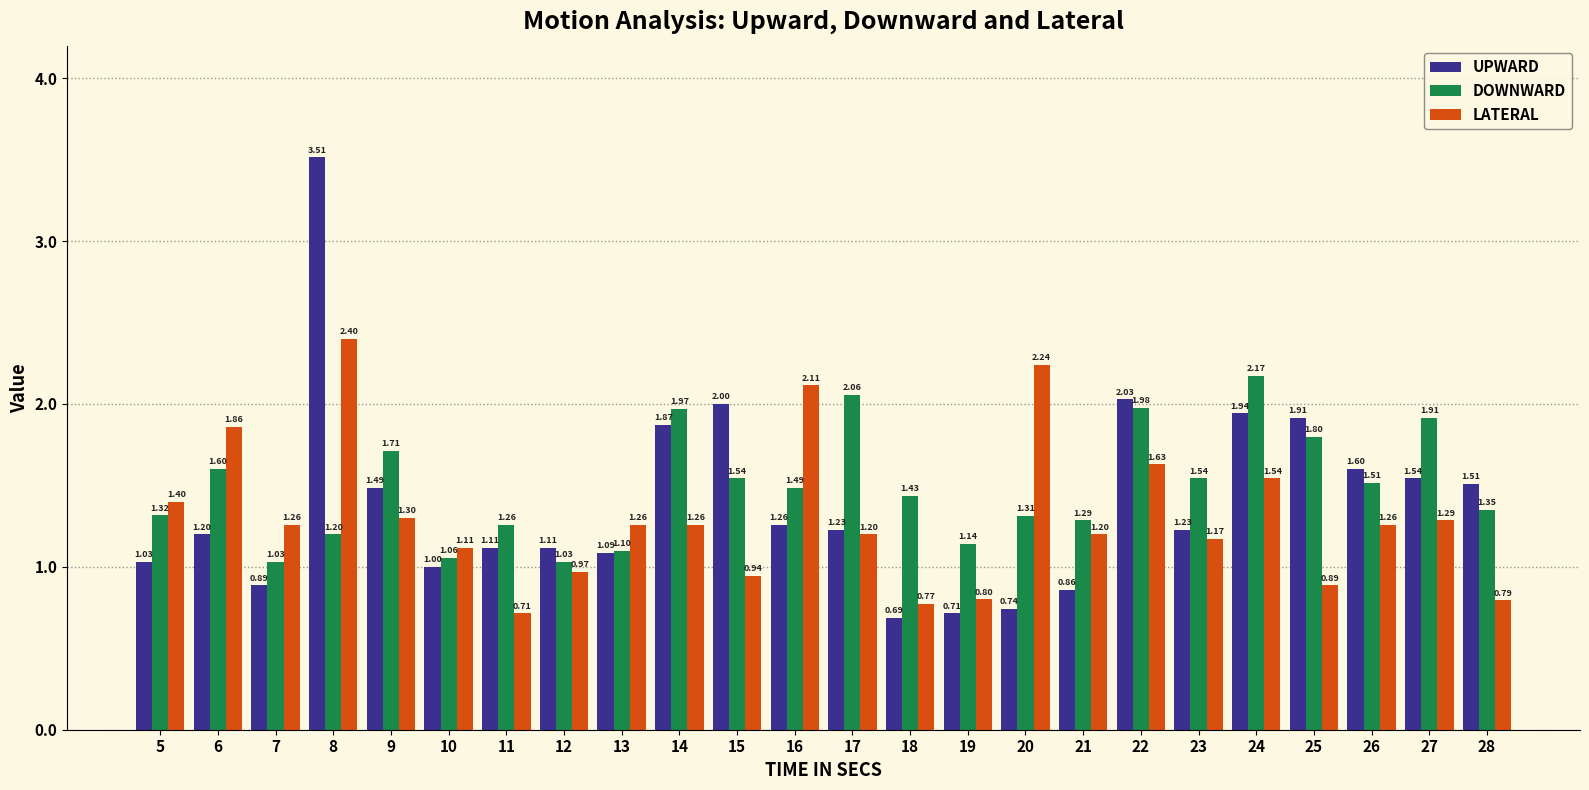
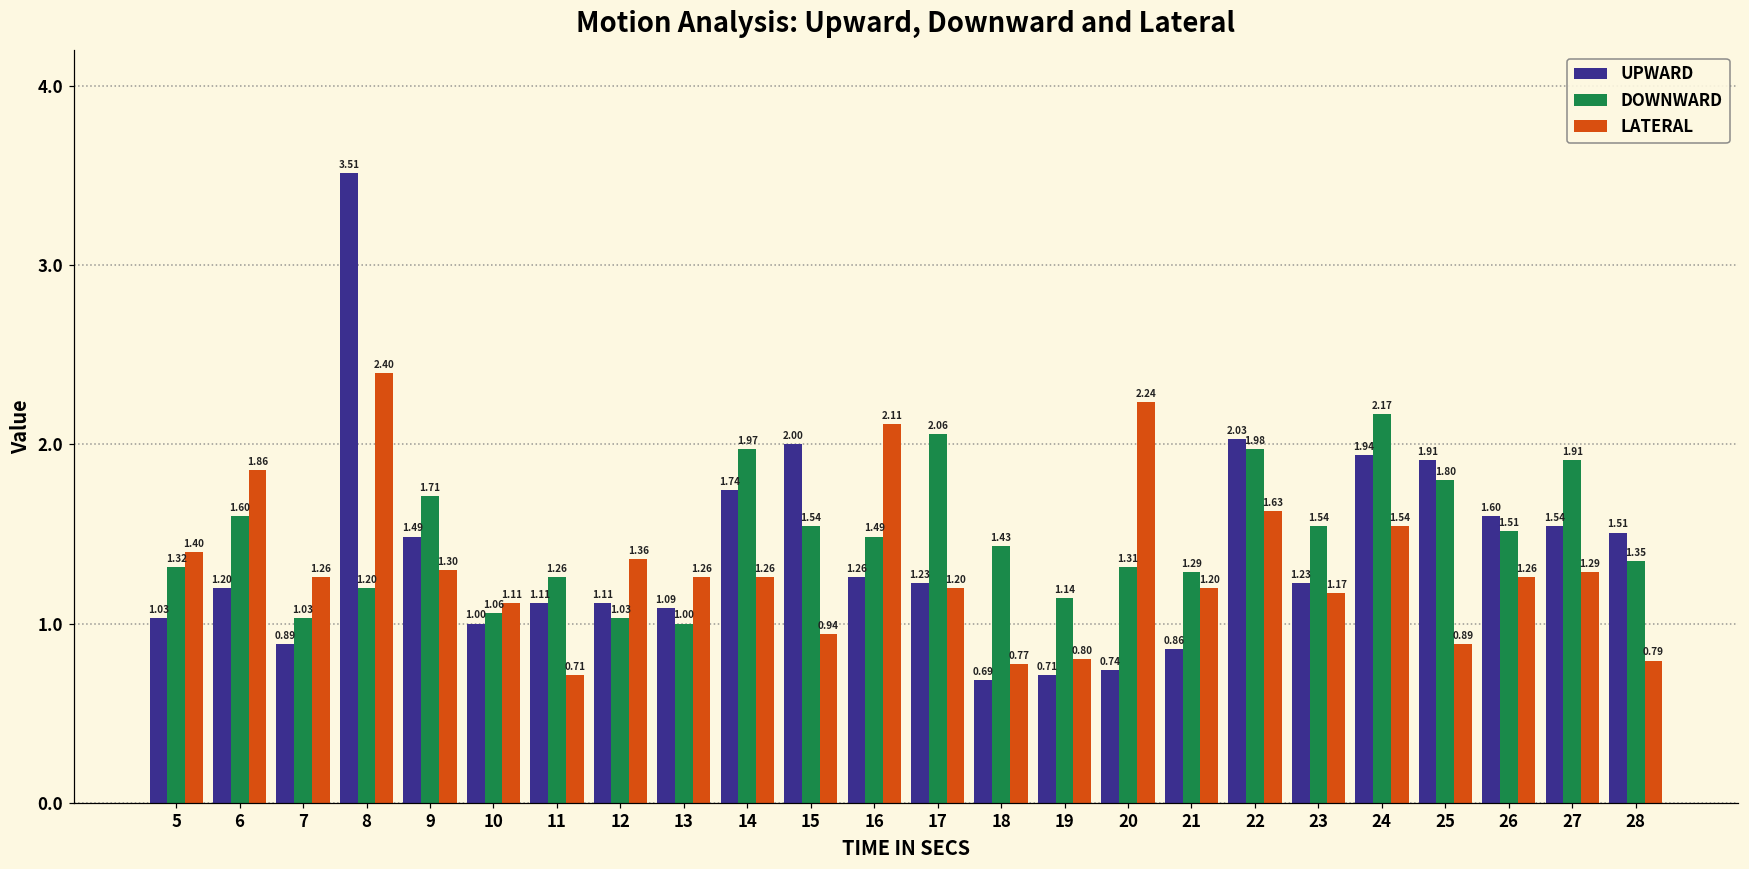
  {
    "UPWARD": {
      "5": 1.03,
      "6": 1.20,
      "7": 0.89,
      "8": 3.51,
      "9": 1.49,
      "10": 1.00,
      "11": 1.11,
      "12": 1.11,
      "13": 1.09,
-     "14": 1.87,
+     "14": 1.74,
      "15": 2.00,
      "16": 1.26,
      "17": 1.23,
      "18": 0.69,
      "19": 0.71,
      "20": 0.74,
      "21": 0.86,
      "22": 2.03,
      "23": 1.23,
      "24": 1.94,
      "25": 1.91,
      "26": 1.60,
      "27": 1.54,
      "28": 1.51
    },
    "DOWNWARD": {
      "5": 1.32,
      "6": 1.60,
      "7": 1.03,
      "8": 1.20,
      "9": 1.71,
      "10": 1.06,
      "11": 1.26,
      "12": 1.03,
-     "13": 1.10,
+     "13": 1.00,
      "14": 1.97,
      "15": 1.54,
      "16": 1.49,
      "17": 2.06,
      "18": 1.43,
      "19": 1.14,
      "20": 1.31,
      "21": 1.29,
      "22": 1.98,
      "23": 1.54,
      "24": 2.17,
      "25": 1.80,
      "26": 1.51,
      "27": 1.91,
      "28": 1.35
    },
    "LATERAL": {
      "5": 1.40,
      "6": 1.86,
      "7": 1.26,
      "8": 2.40,
      "9": 1.30,
      "10": 1.11,
      "11": 0.71,
-     "12": 0.97,
+     "12": 1.36,
      "13": 1.26,
      "14": 1.26,
      "15": 0.94,
      "16": 2.11,
      "17": 1.20,
      "18": 0.77,
      "19": 0.80,
      "20": 2.24,
      "21": 1.20,
      "22": 1.63,
      "23": 1.17,
      "24": 1.54,
      "25": 0.89,
      "26": 1.26,
      "27": 1.29,
      "28": 0.79
    }
  }
